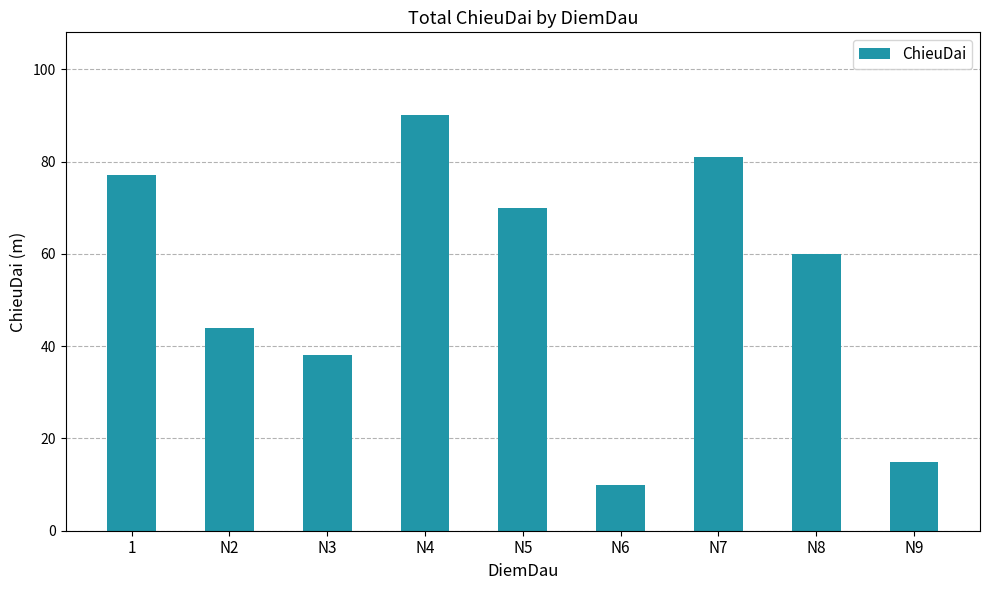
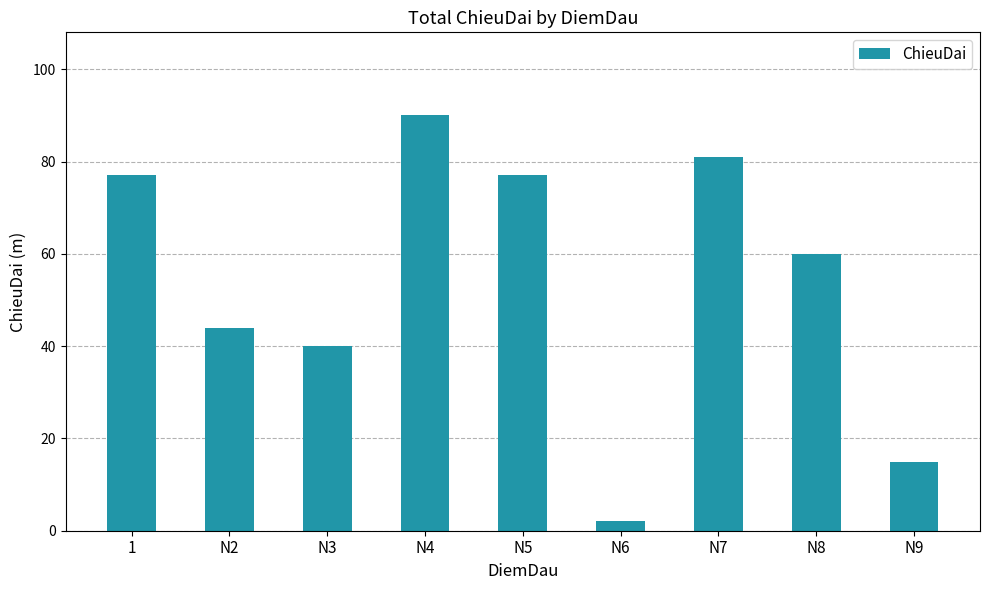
  {
    "1": 77,
    "N2": 44,
-   "N3": 38,
+   "N3": 40,
    "N4": 90,
-   "N5": 70,
-   "N6": 10,
+   "N5": 77,
+   "N6": 2,
    "N7": 81,
    "N8": 60,
    "N9": 15
  }
